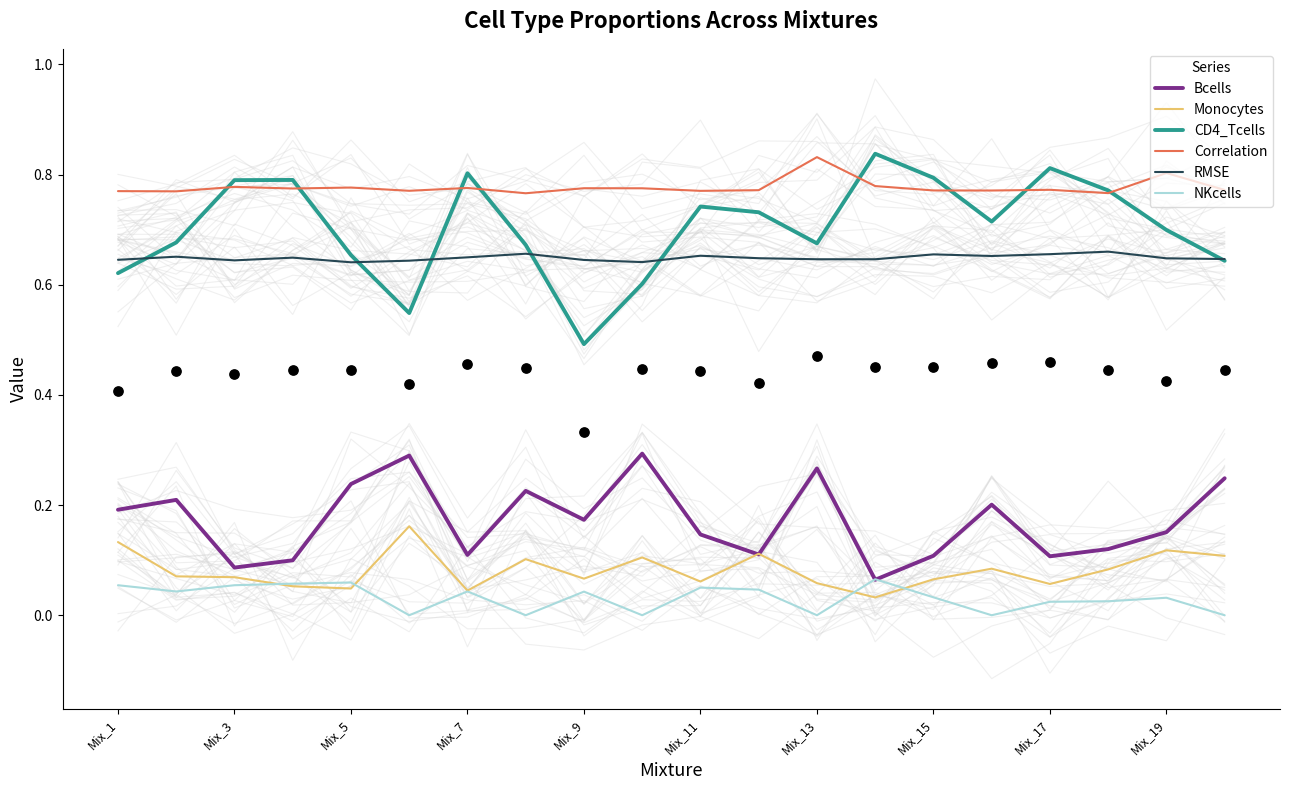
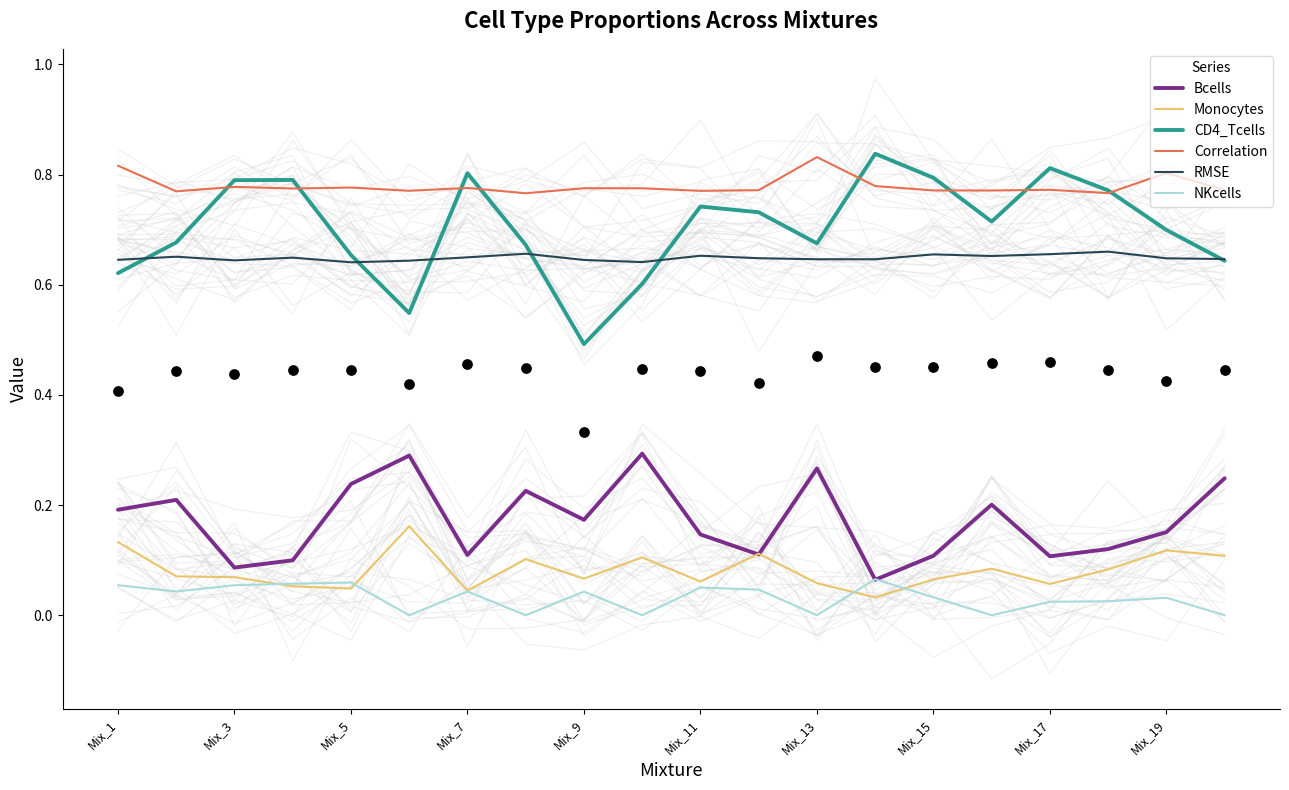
  {
    "Bcells": {
      "Mix_13": 0.27
    },
    "Monocytes": {
      "Mix_1": 0.13,
      "Mix_9": 0.07
    },
    "CD4_Tcells": {
      "Mix_5": 0.65
    },
    "Correlation": {
-     "Mix_1": 0.77,
+     "Mix_1": 0.82,
      "Mix_13": 0.83
    }
  }
